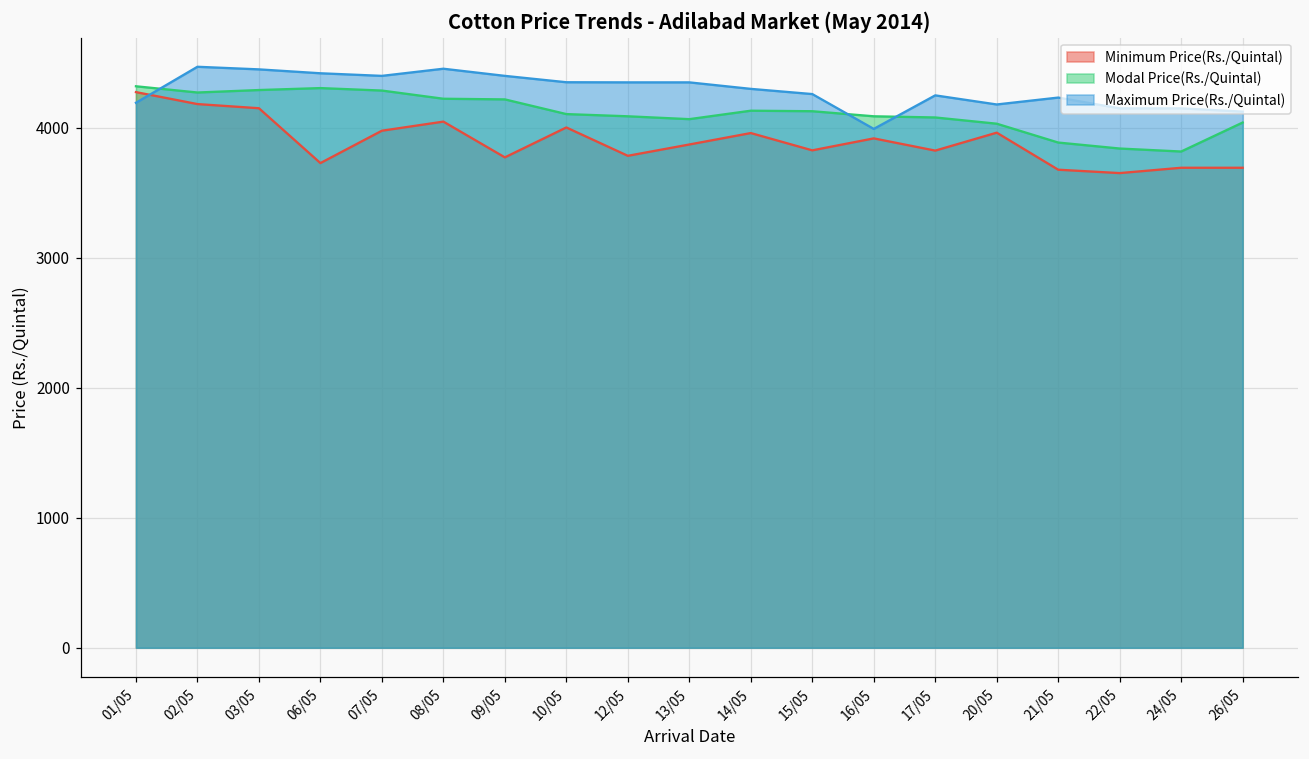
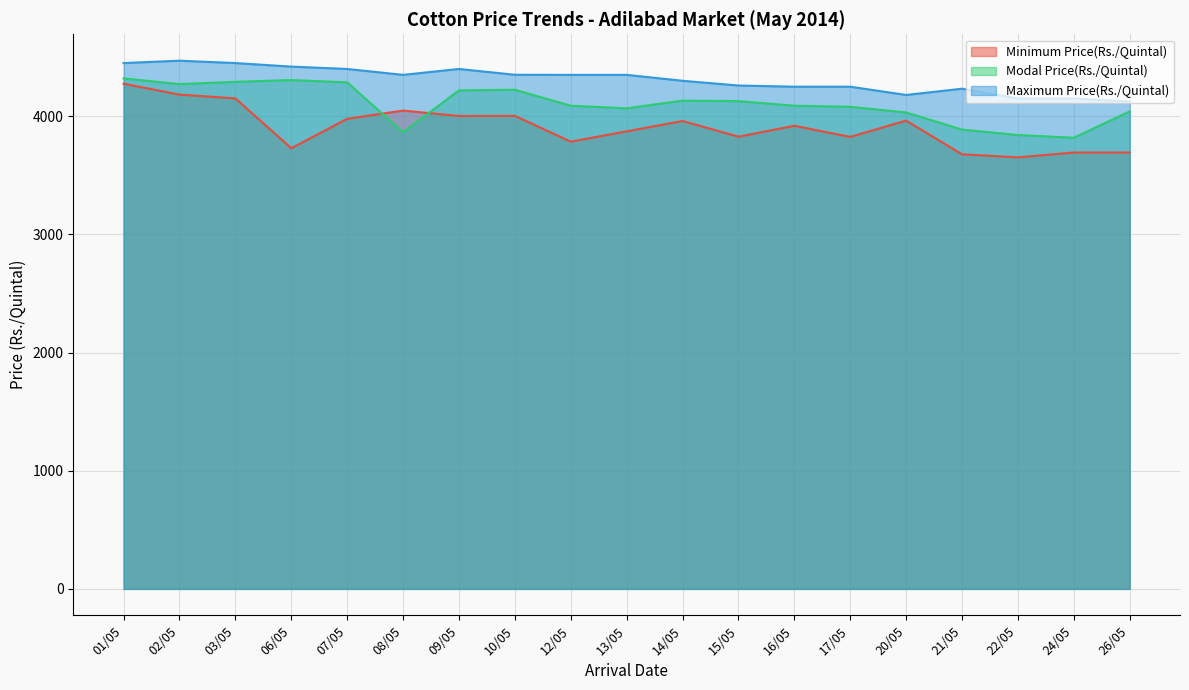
  {
    "Minimum Price(Rs./Quintal)": {
      "01/05": 4280,
      "02/05": 4180,
      "03/05": 4150,
      "06/05": 3730,
      "07/05": 3980,
      "08/05": 4050,
-     "09/05": 3770,
+     "09/05": 4000,
      "10/05": 4000,
      "12/05": 3790,
      "13/05": 3870,
      "14/05": 3960,
      "15/05": 3830,
      "16/05": 3920,
      "17/05": 3830,
      "20/05": 3960,
      "21/05": 3680,
      "22/05": 3650,
      "24/05": 3690,
      "26/05": 3690
    },
    "Modal Price(Rs./Quintal)": {
      "01/05": 4320,
      "02/05": 4270,
      "03/05": 4290,
      "06/05": 4310,
      "07/05": 4290,
-     "08/05": 4220,
+     "08/05": 3860,
      "09/05": 4220,
-     "10/05": 4110,
+     "10/05": 4220,
      "12/05": 4090,
      "13/05": 4070,
      "14/05": 4130,
      "15/05": 4130,
      "16/05": 4090,
      "17/05": 4080,
      "20/05": 4030,
      "21/05": 3890,
      "22/05": 3840,
      "24/05": 3820,
      "26/05": 4040
    },
    "Maximum Price(Rs./Quintal)": {
-     "01/05": 4190,
+     "01/05": 4450,
      "02/05": 4470,
      "03/05": 4450,
      "06/05": 4420,
      "07/05": 4400,
-     "08/05": 4460,
+     "08/05": 4350,
      "09/05": 4400,
      "10/05": 4350,
      "12/05": 4350,
      "13/05": 4350,
      "14/05": 4300,
      "15/05": 4260,
-     "16/05": 3990,
+     "16/05": 4250,
      "17/05": 4250,
      "20/05": 4180,
      "21/05": 4230
    }
  }
